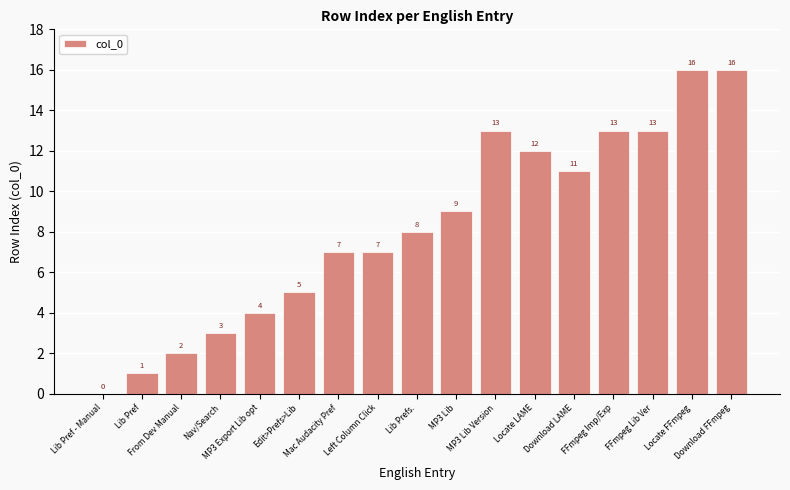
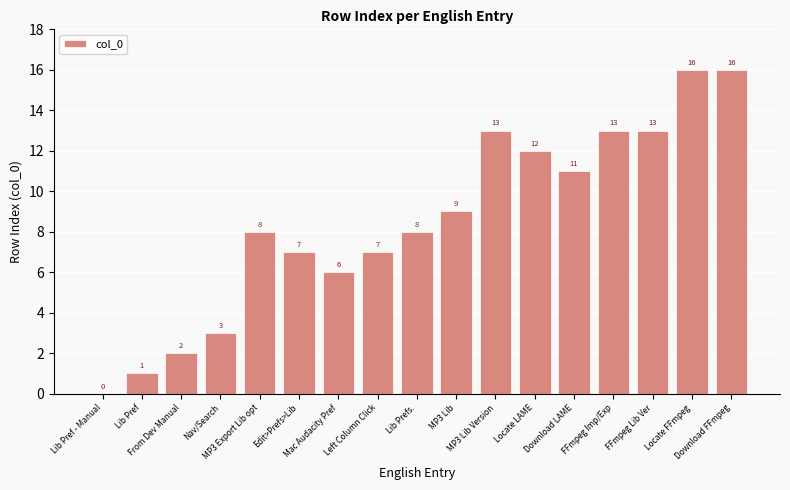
  {
    "Lib Pref - Manual": 0,
    "Lib Pref": 1,
    "From Dev Manual": 2,
    "Nav/Search": 3,
-   "MP3 Export Lib opt": 4,
-   "Edit>Prefs>Lib": 5,
-   "Mac Audacity Pref": 7,
+   "MP3 Export Lib opt": 8,
+   "Edit>Prefs>Lib": 7,
+   "Mac Audacity Pref": 6,
    "Left Column Click": 7,
    "Lib Prefs.": 8,
    "MP3 Lib": 9,
    "MP3 Lib Version": 13,
    "Locate LAME": 12,
    "Download LAME": 11,
    "FFmpeg Imp/Exp": 13,
    "FFmpeg Lib Ver": 13,
    "Locate FFmpeg": 16,
    "Download FFmpeg": 16
  }
